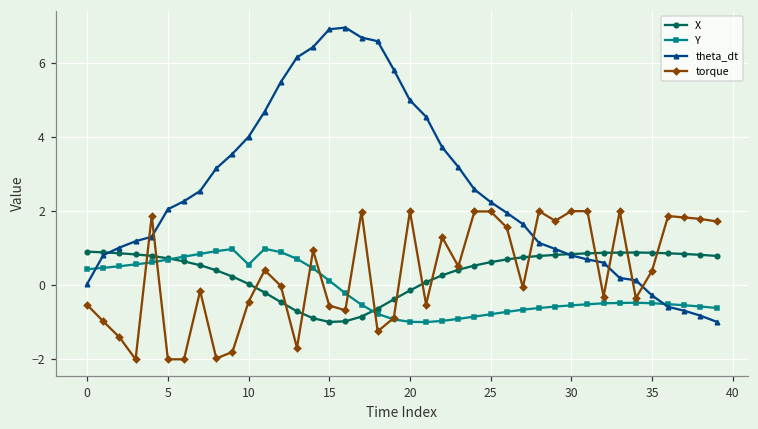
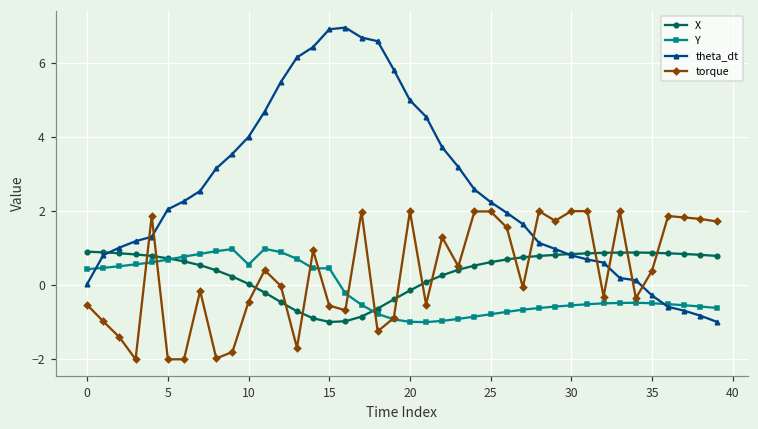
  {
    "X": {
      "0": 0.9,
      "10": 0.0,
      "15": -1.0,
      "20": -0.1,
      "25": 0.6,
      "35": 0.9
    },
    "Y": {
      "0": 0.4,
      "10": 0.6,
-     "15": 0.1,
+     "15": 0.5,
      "20": -1.0,
      "25": -0.8,
      "30": -0.5,
      "35": -0.5
    },
    "theta_dt": {
      "0": 0.0,
      "5": 2.0,
      "10": 4.0,
      "15": 6.9,
      "20": 5.0,
      "25": 2.2,
      "35": -0.3
    },
    "torque": {
      "0": -0.5,
      "5": -2.0,
      "10": -0.4,
      "15": -0.5,
      "20": 2.0,
      "25": 2.0,
      "30": 2.0,
      "35": 0.4
    }
  }
